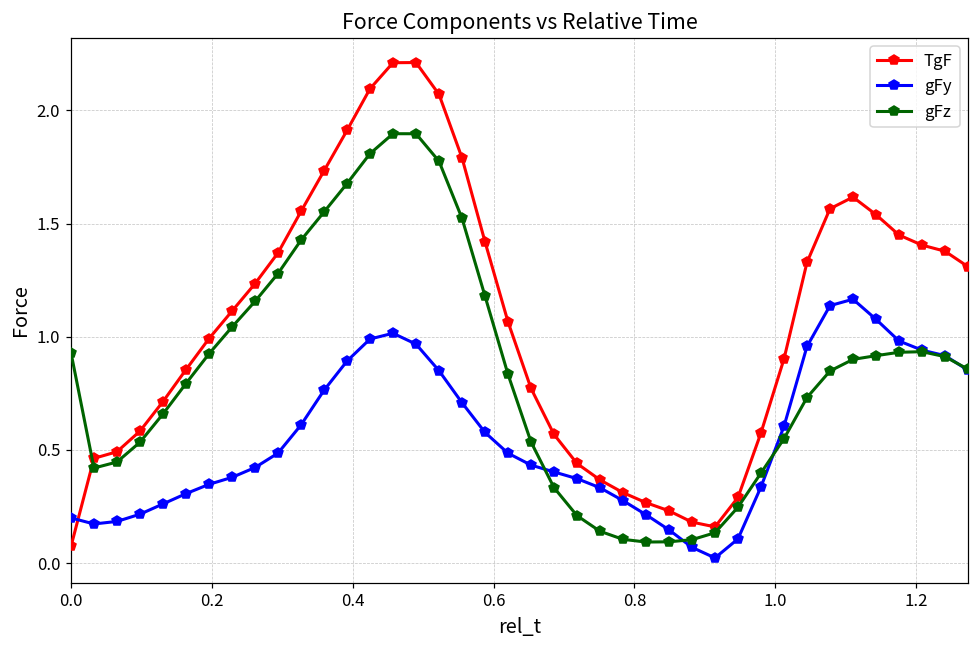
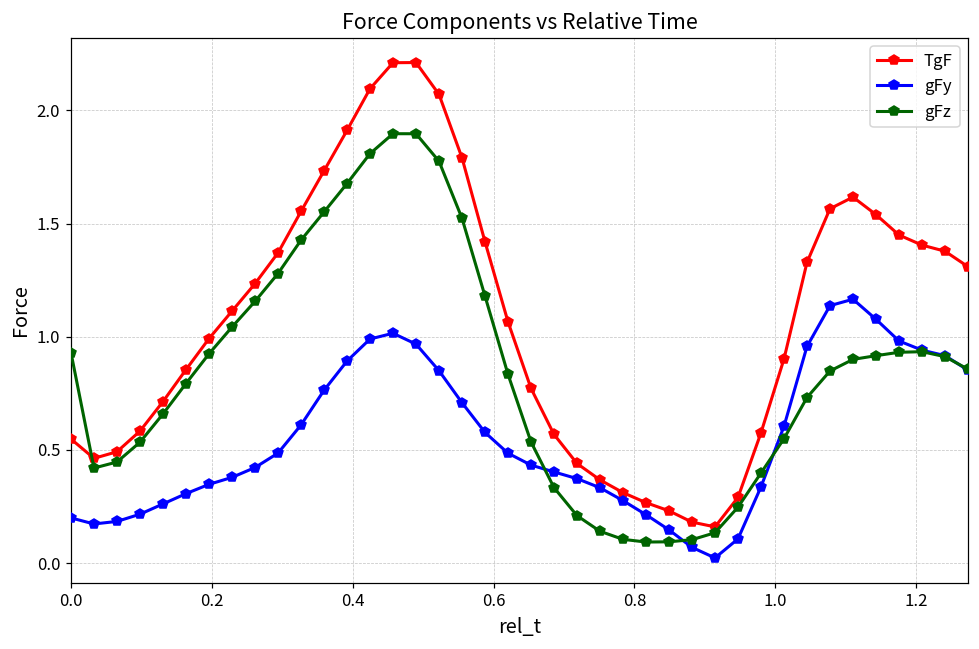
  {
    "TgF": {
-     "0.0": 0.07
+     "0.0": 0.55
    },
    "gFy": {
      "0.0": 0.20
    },
    "gFz": {
      "0.0": 0.93
    }
  }
